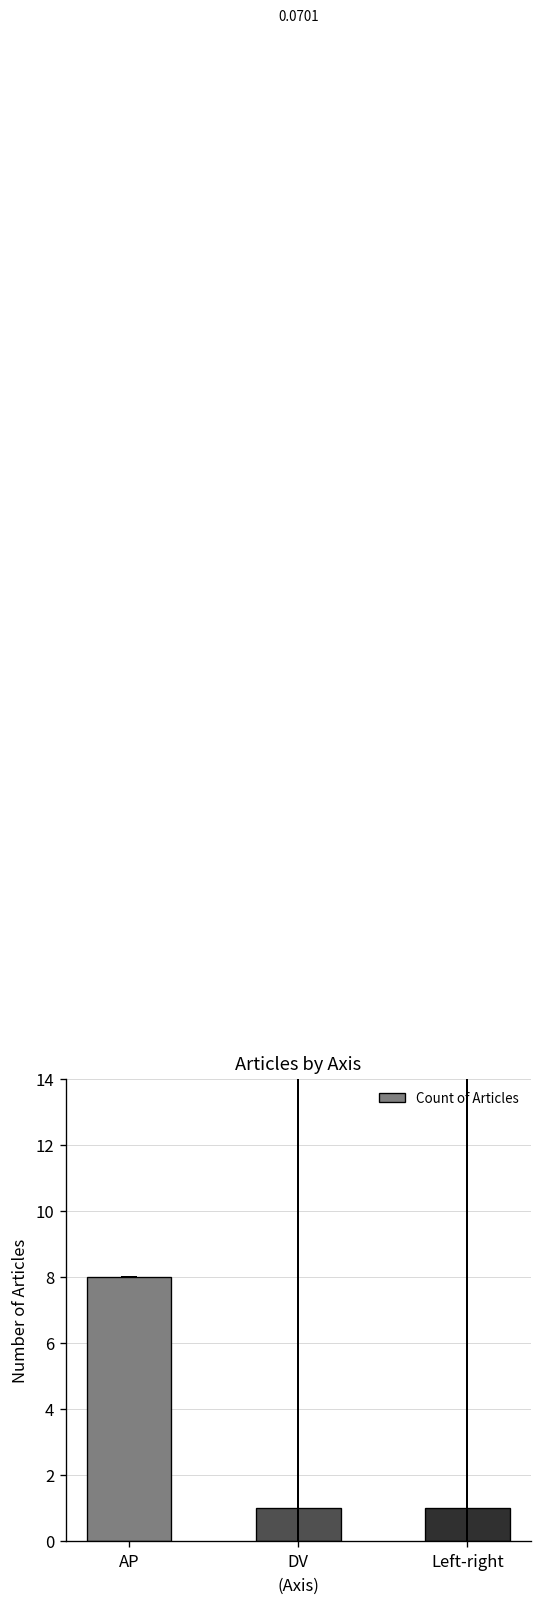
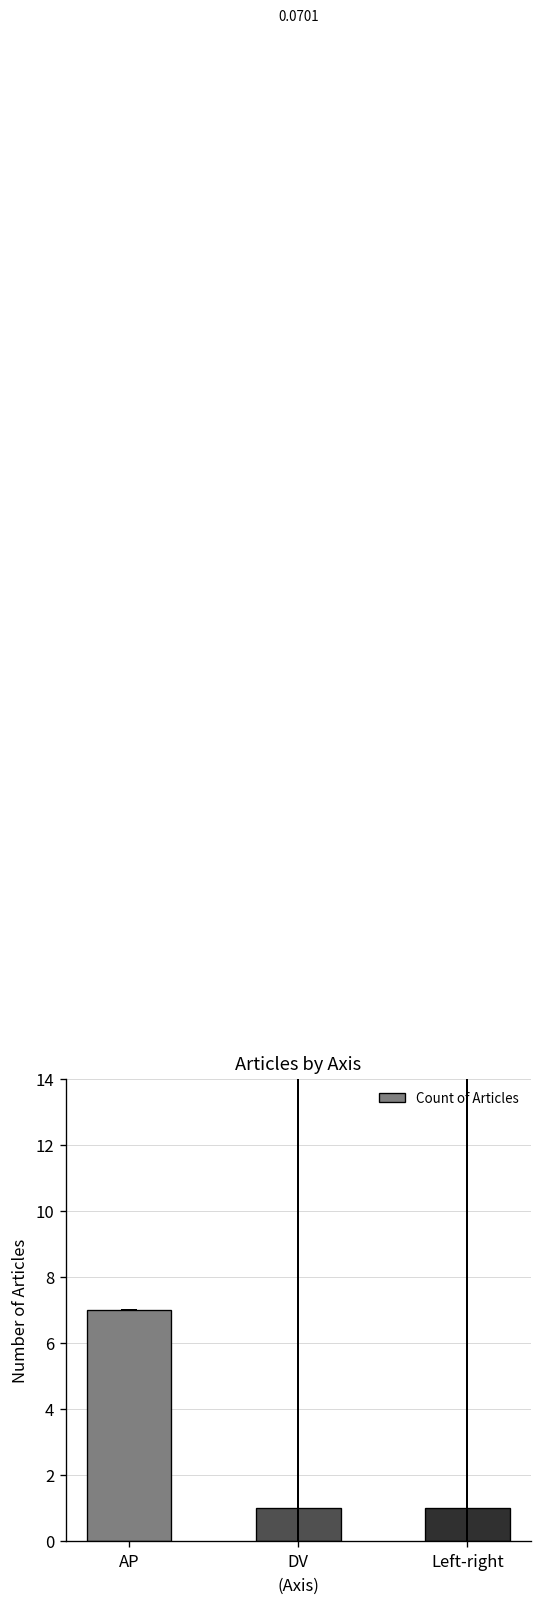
  {
    "Count of Articles": {
-     "AP": 8,
+     "AP": 7,
      "DV": 1,
      "Left-right": 1
    }
  }
